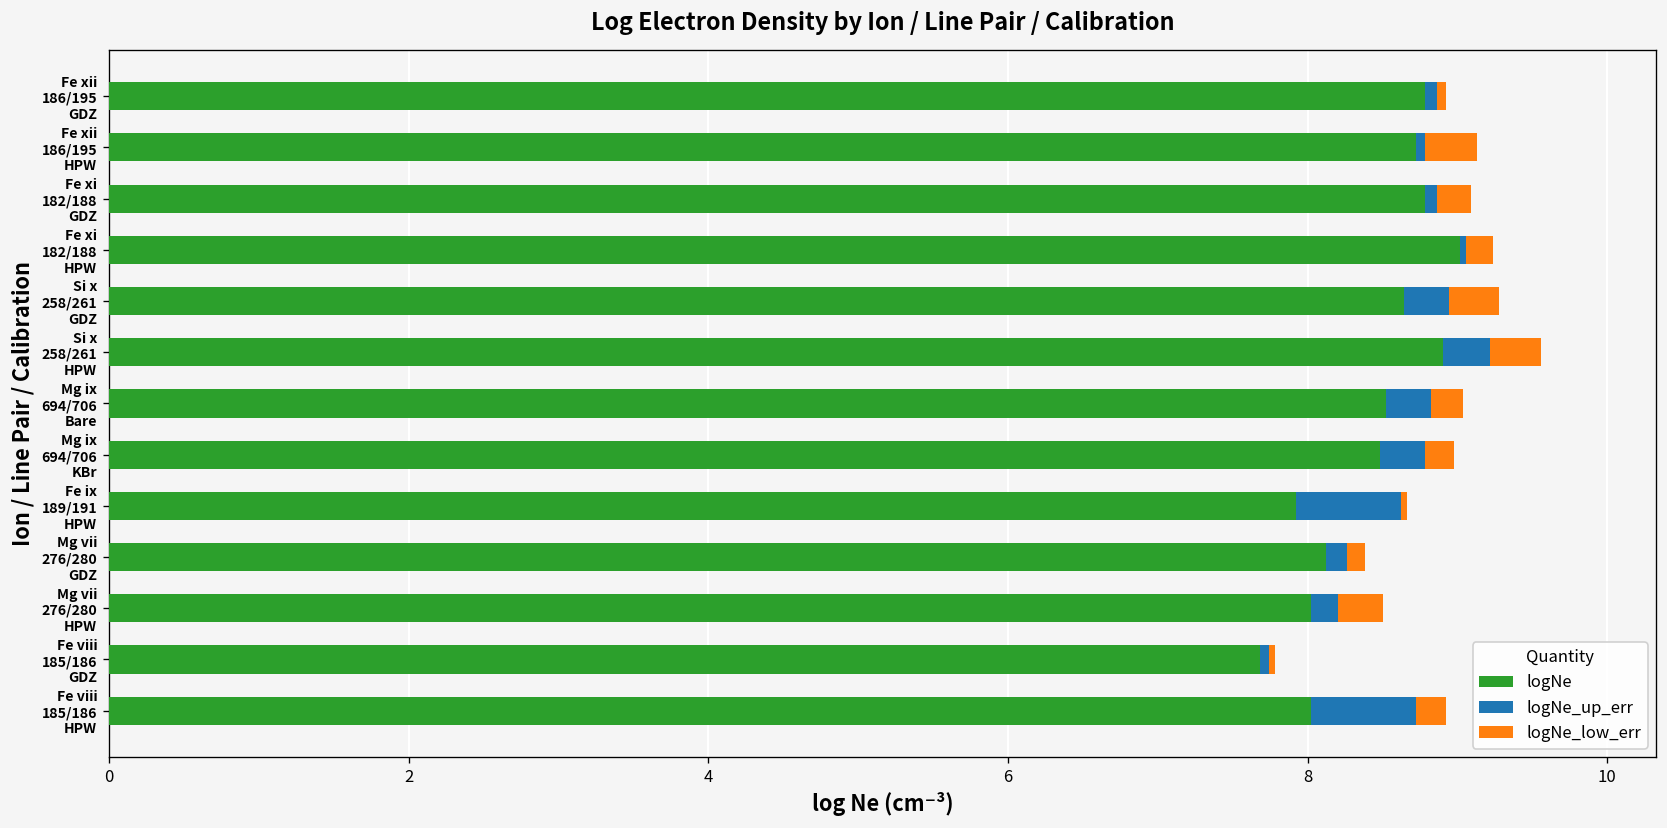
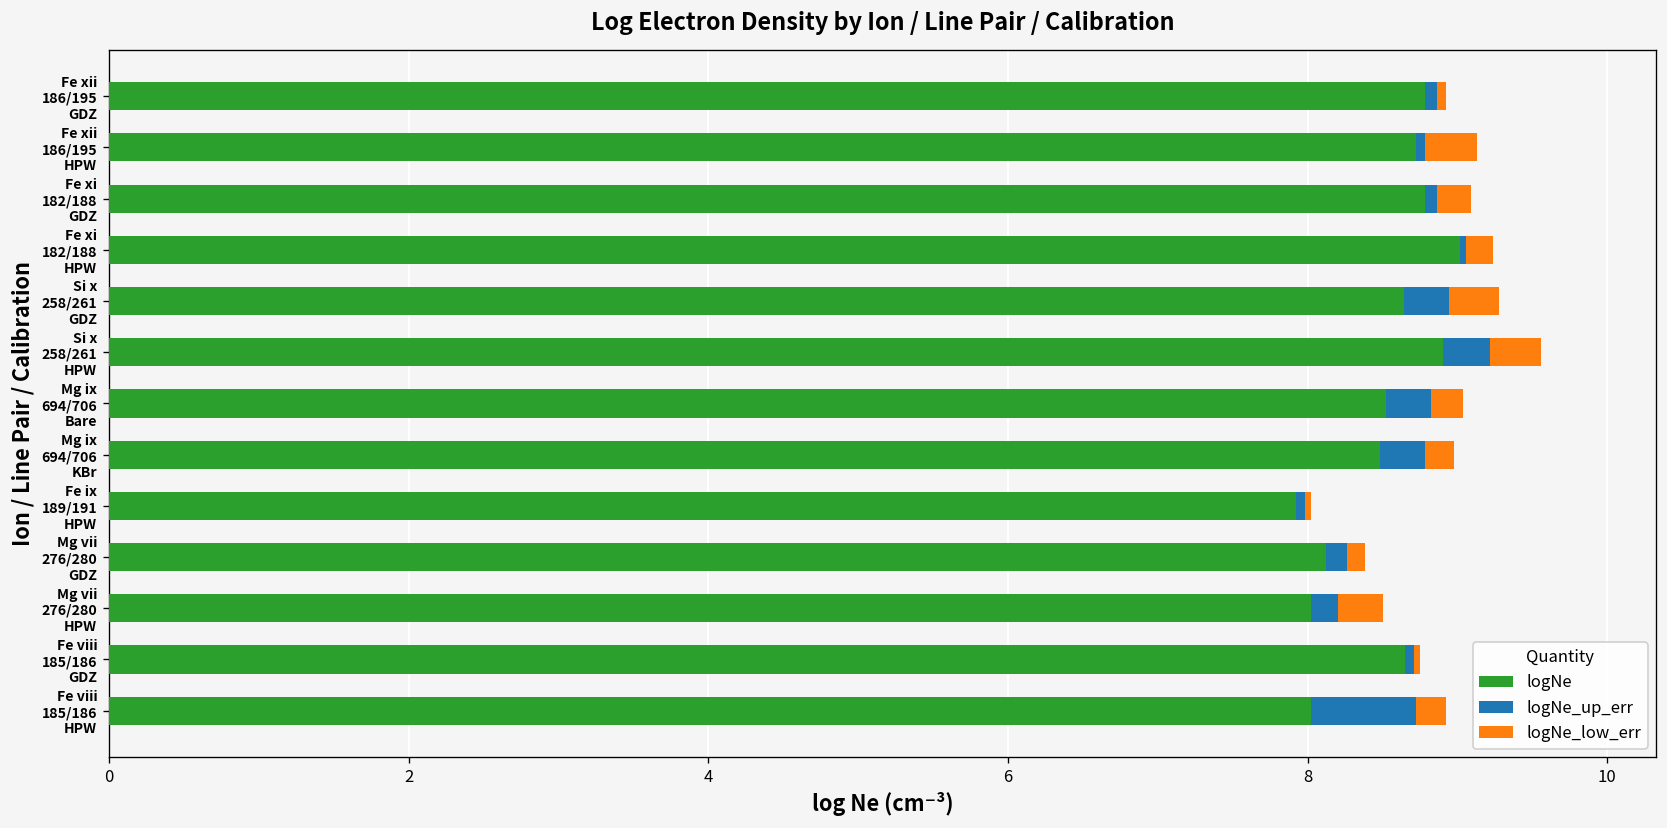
  {
    "logNe": {
      "Fe xii 186/195 GDZ": 8.78,
      "Fe xii 186/195 HPW": 8.72,
      "Fe xi 182/188 GDZ": 8.78,
      "Fe xi 182/188 HPW": 9.02,
      "Si x 258/261 GDZ": 8.64,
      "Si x 258/261 HPW": 8.90,
      "Mg ix 694/706 Bare": 8.52,
      "Mg ix 694/706 KBr": 8.48,
      "Fe ix 189/191 HPW": 7.92,
      "Mg vii 276/280 GDZ": 8.12,
      "Mg vii 276/280 HPW": 8.02,
-     "Fe viii 185/186 GDZ": 7.68,
+     "Fe viii 185/186 GDZ": 8.65,
      "Fe viii 185/186 HPW": 8.02
    },
    "logNe_up_err": {
      "Fe xii 186/195 GDZ": 0.08,
      "Fe xii 186/195 HPW": 0.06,
      "Fe xi 182/188 GDZ": 0.08,
      "Fe xi 182/188 HPW": 0.04,
      "Si x 258/261 GDZ": 0.30,
      "Si x 258/261 HPW": 0.32,
      "Mg ix 694/706 Bare": 0.30,
      "Mg ix 694/706 KBr": 0.30,
-     "Fe ix 189/191 HPW": 0.70,
+     "Fe ix 189/191 HPW": 0.06,
      "Mg vii 276/280 GDZ": 0.14,
      "Mg vii 276/280 HPW": 0.18,
      "Fe viii 185/186 GDZ": 0.06,
      "Fe viii 185/186 HPW": 0.70
    },
    "logNe_low_err": {
      "Fe xii 186/195 GDZ": 0.06,
      "Fe xii 186/195 HPW": 0.35,
      "Fe xi 182/188 GDZ": 0.23,
      "Fe xi 182/188 HPW": 0.18,
      "Si x 258/261 GDZ": 0.34,
      "Si x 258/261 HPW": 0.34,
      "Mg ix 694/706 Bare": 0.22,
      "Mg ix 694/706 KBr": 0.20,
      "Fe ix 189/191 HPW": 0.04,
      "Mg vii 276/280 GDZ": 0.12,
      "Mg vii 276/280 HPW": 0.30,
      "Fe viii 185/186 GDZ": 0.04,
      "Fe viii 185/186 HPW": 0.20
    }
  }
